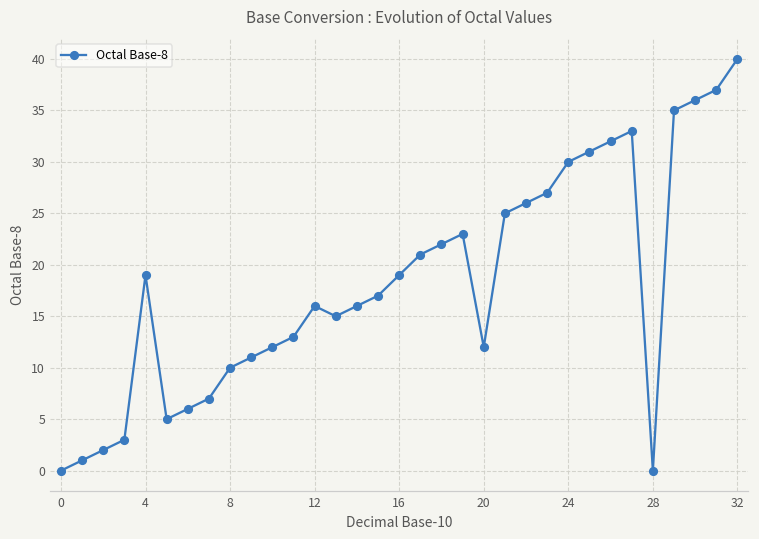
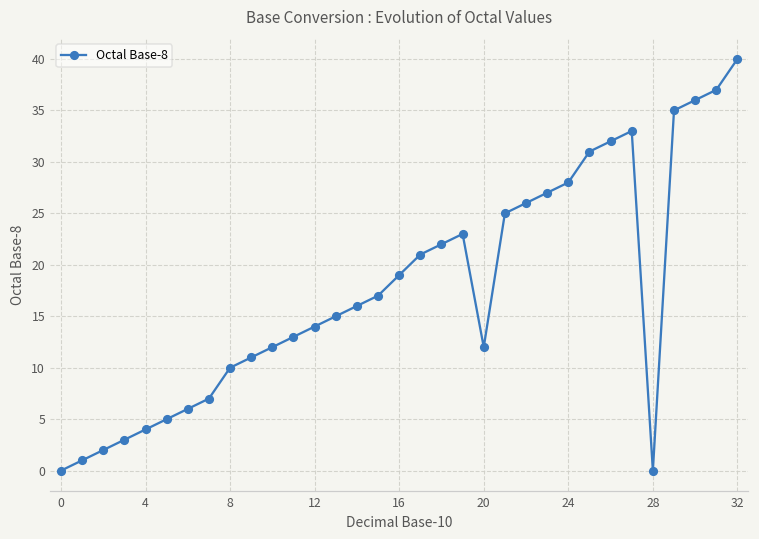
  {
    "0": 0,
-   "4": 19,
+   "4": 4,
    "8": 10,
-   "12": 16,
+   "12": 14,
    "16": 19,
    "20": 12,
-   "24": 30,
+   "24": 28,
    "28": 0,
    "32": 40
  }
